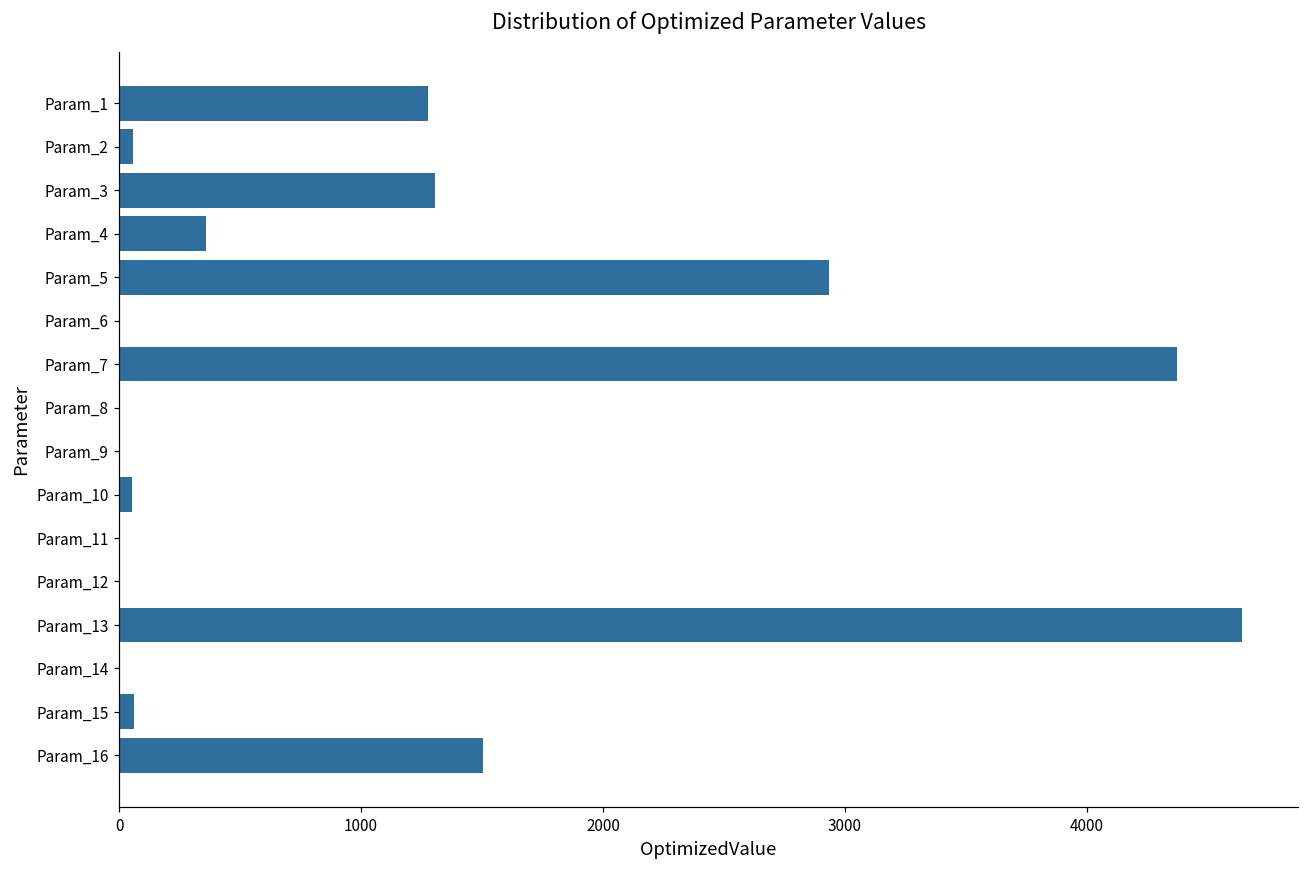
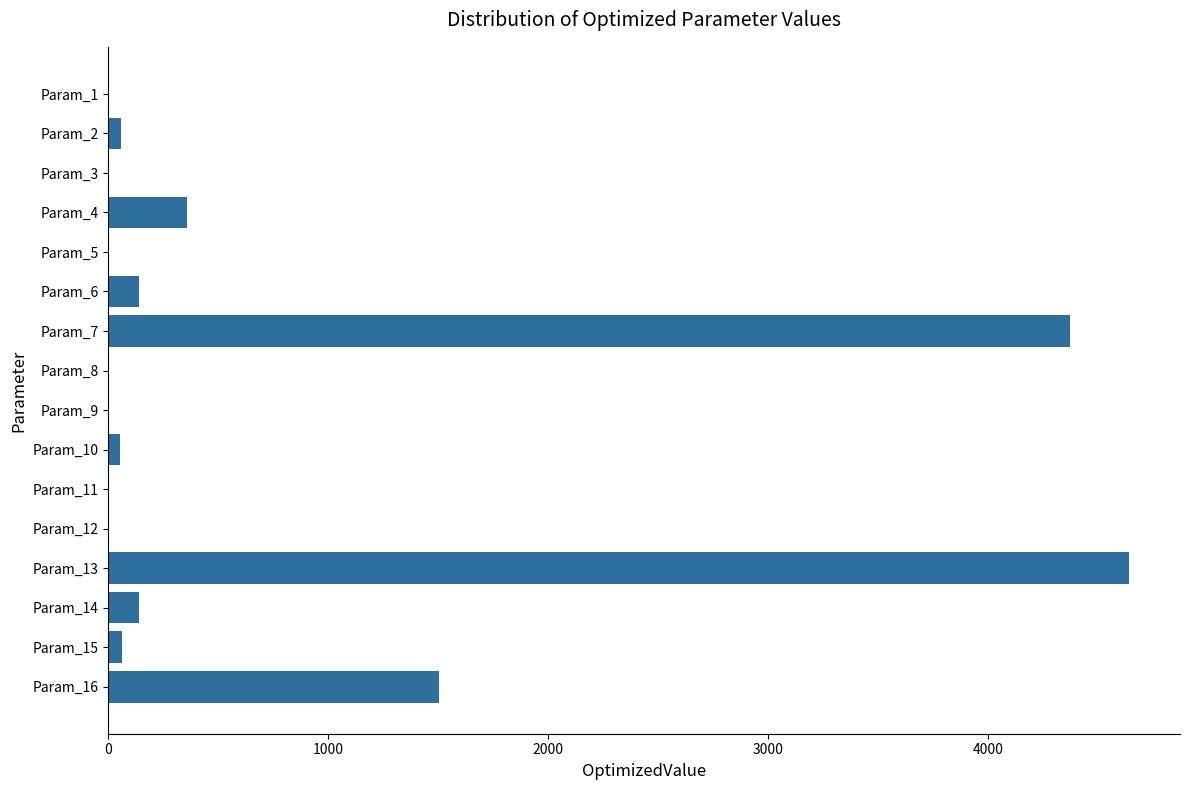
  {
-   "Param_1": 1280,
+   "Param_1": 0,
    "Param_2": 60,
-   "Param_3": 1300,
+   "Param_3": 0,
    "Param_4": 360,
-   "Param_5": 2930,
-   "Param_6": 0,
+   "Param_5": 0,
+   "Param_6": 140,
    "Param_7": 4370,
    "Param_10": 50,
    "Param_13": 4640,
-   "Param_14": 0,
+   "Param_14": 140,
    "Param_15": 60,
    "Param_16": 1510
  }
